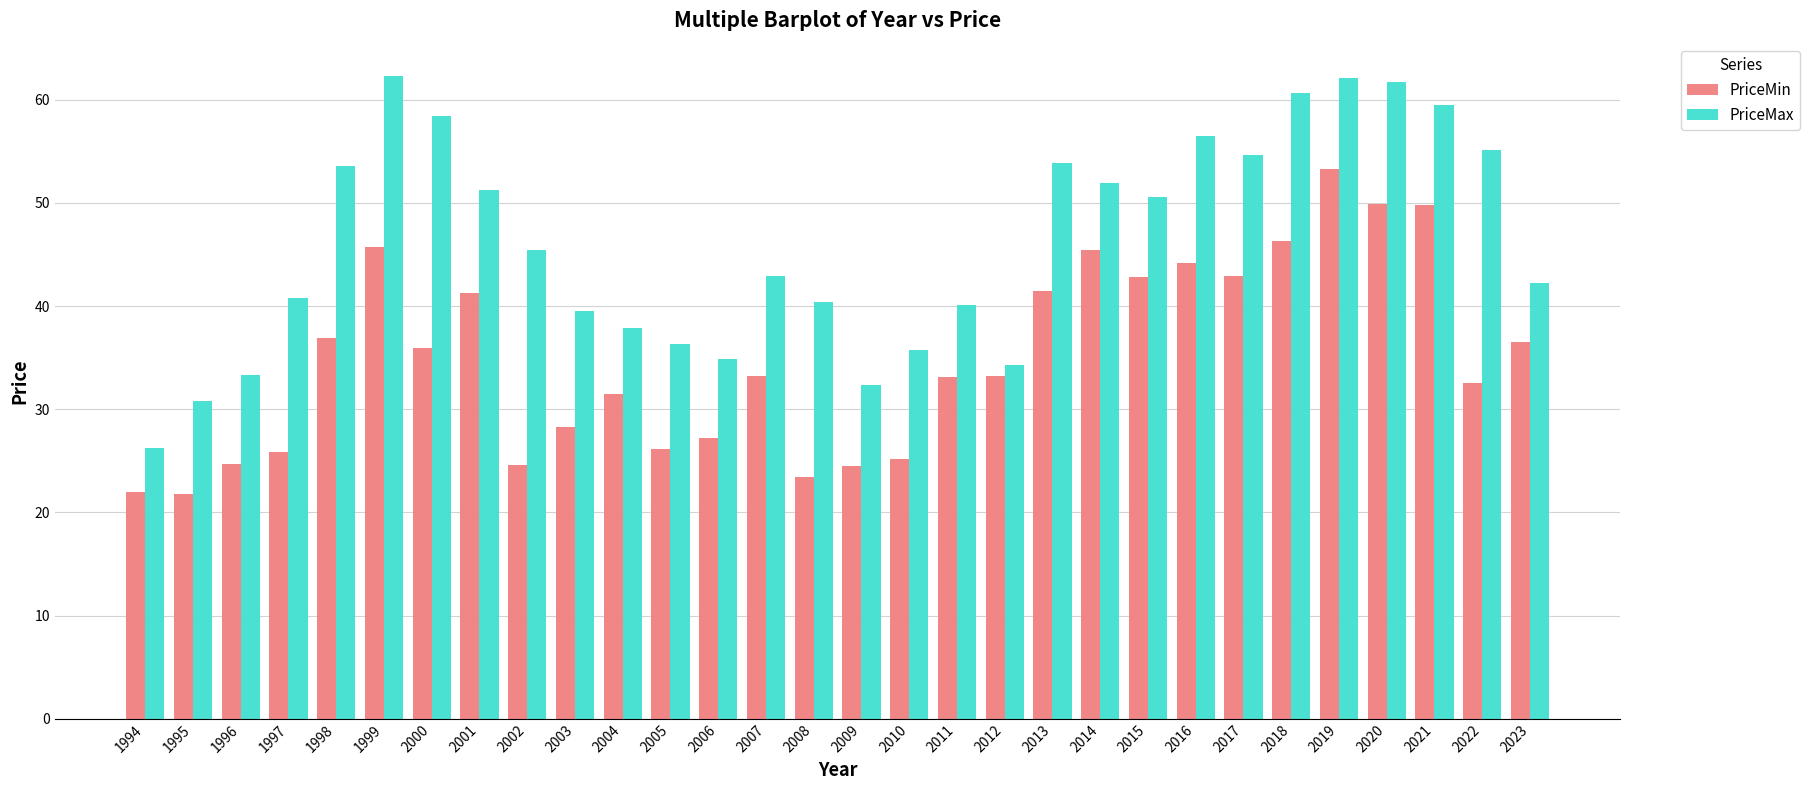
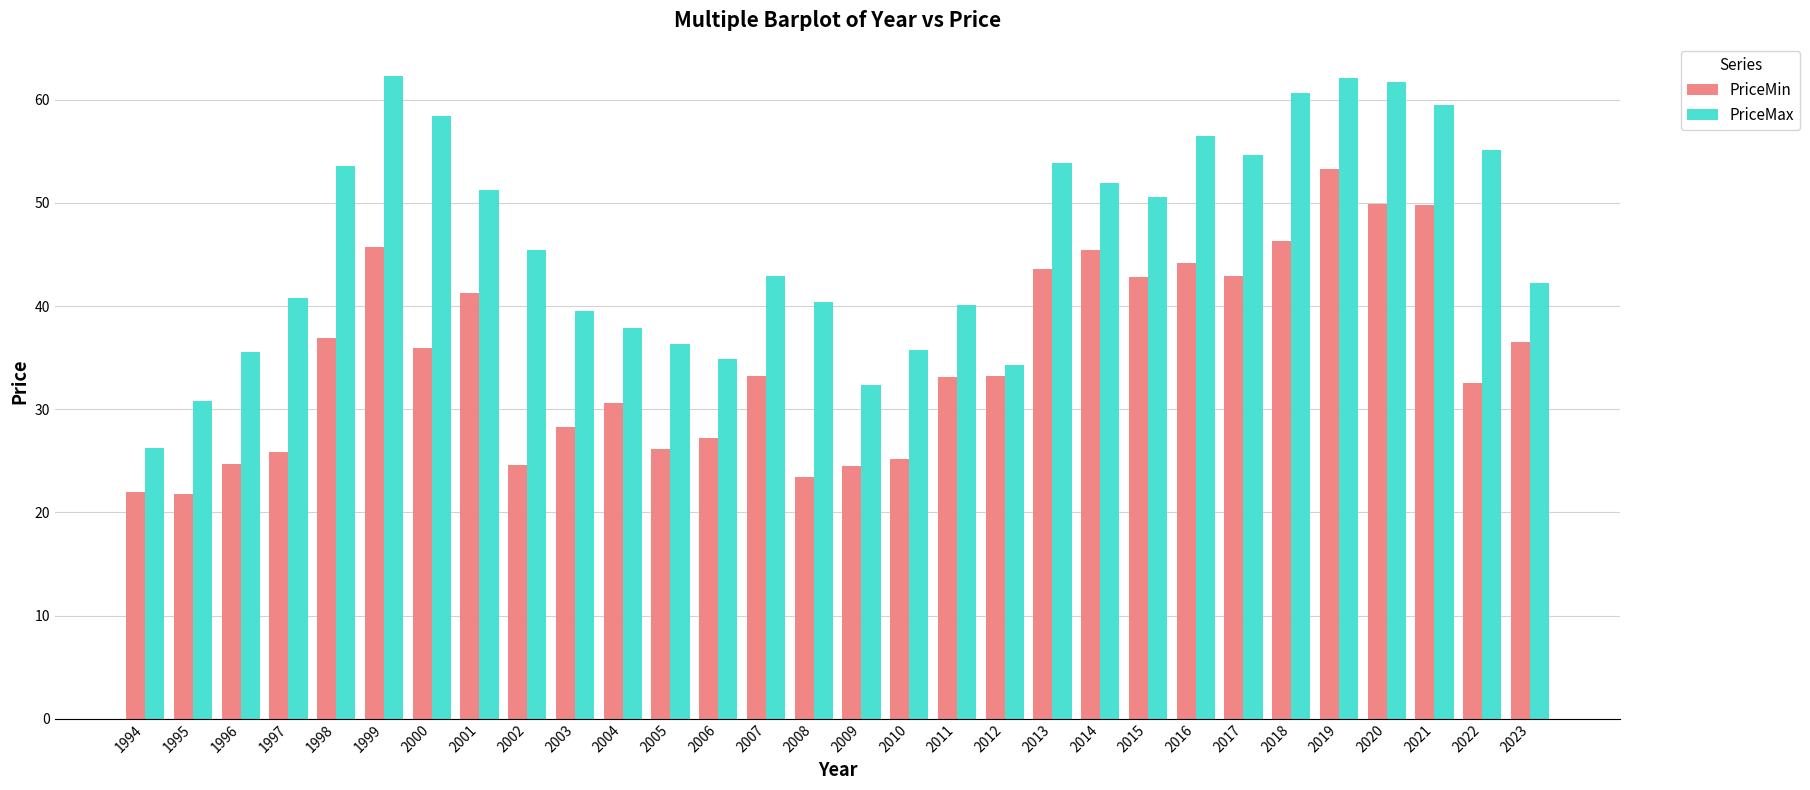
  {
    "PriceMin": {
      "1994": 22.0,
      "1995": 21.8,
      "1996": 24.7,
      "1997": 25.8,
      "1998": 36.9,
      "1999": 45.7,
      "2000": 35.9,
      "2001": 41.3,
      "2002": 24.6,
      "2003": 28.3,
-     "2004": 31.5,
+     "2004": 30.6,
      "2005": 26.2,
      "2006": 27.2,
      "2007": 33.2,
      "2008": 23.5,
      "2009": 24.5,
      "2010": 25.2,
      "2011": 33.1,
      "2012": 33.2,
-     "2013": 41.5,
+     "2013": 43.6,
      "2014": 45.4,
      "2015": 42.8,
      "2016": 44.2,
      "2017": 42.9,
      "2018": 46.3,
      "2019": 53.3,
      "2020": 49.9,
      "2021": 49.8,
      "2022": 32.5,
      "2023": 36.5
    },
    "PriceMax": {
      "1994": 26.3,
      "1995": 30.8,
-     "1996": 33.3,
+     "1996": 35.5,
      "1997": 40.8,
      "1998": 53.6,
      "1999": 62.3,
      "2000": 58.5,
      "2001": 51.3,
      "2002": 45.5,
      "2003": 39.5,
      "2004": 37.9,
      "2005": 36.3,
      "2006": 34.8,
      "2007": 42.9,
      "2008": 40.4,
      "2009": 32.4,
      "2010": 35.8,
      "2011": 40.1,
      "2012": 34.3,
      "2013": 53.9,
      "2014": 52.0,
      "2015": 50.6,
      "2016": 56.5,
      "2017": 54.6,
      "2018": 60.7,
      "2019": 62.1,
      "2020": 61.7,
      "2021": 59.5,
      "2022": 55.1,
      "2023": 42.2
    }
  }
